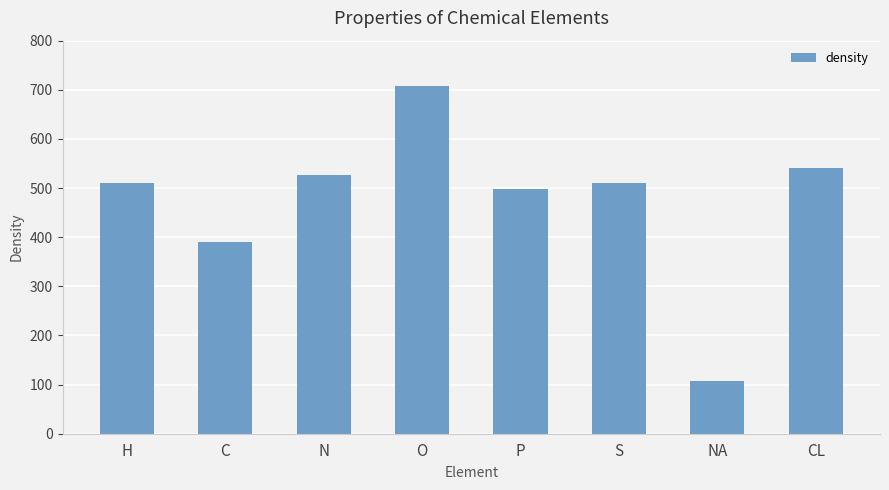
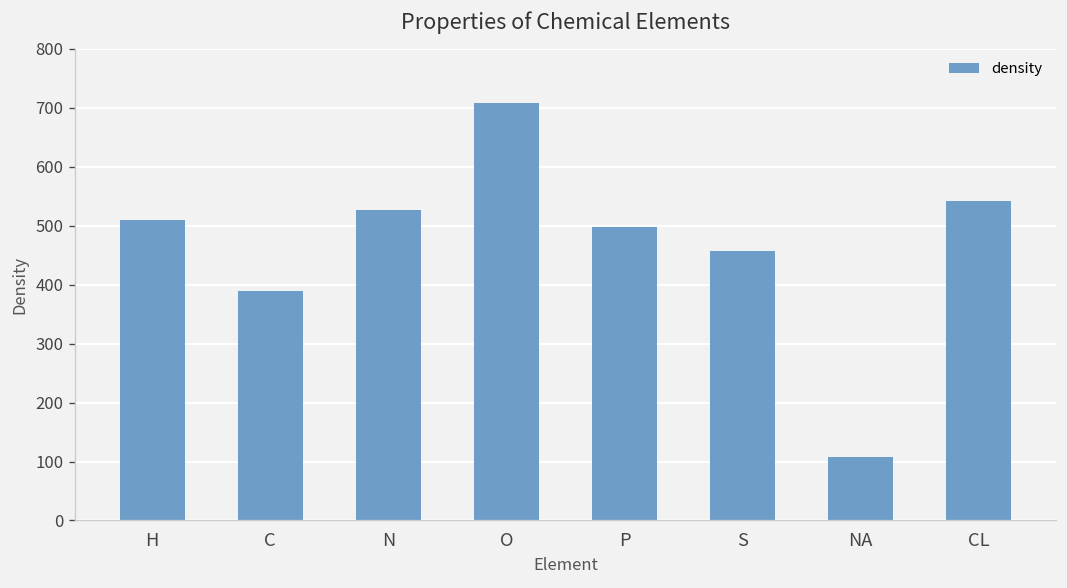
  {
    "H": 510,
    "C": 390,
    "N": 530,
    "O": 710,
    "P": 500,
-   "S": 510,
+   "S": 460,
    "NA": 110,
    "CL": 540
  }
